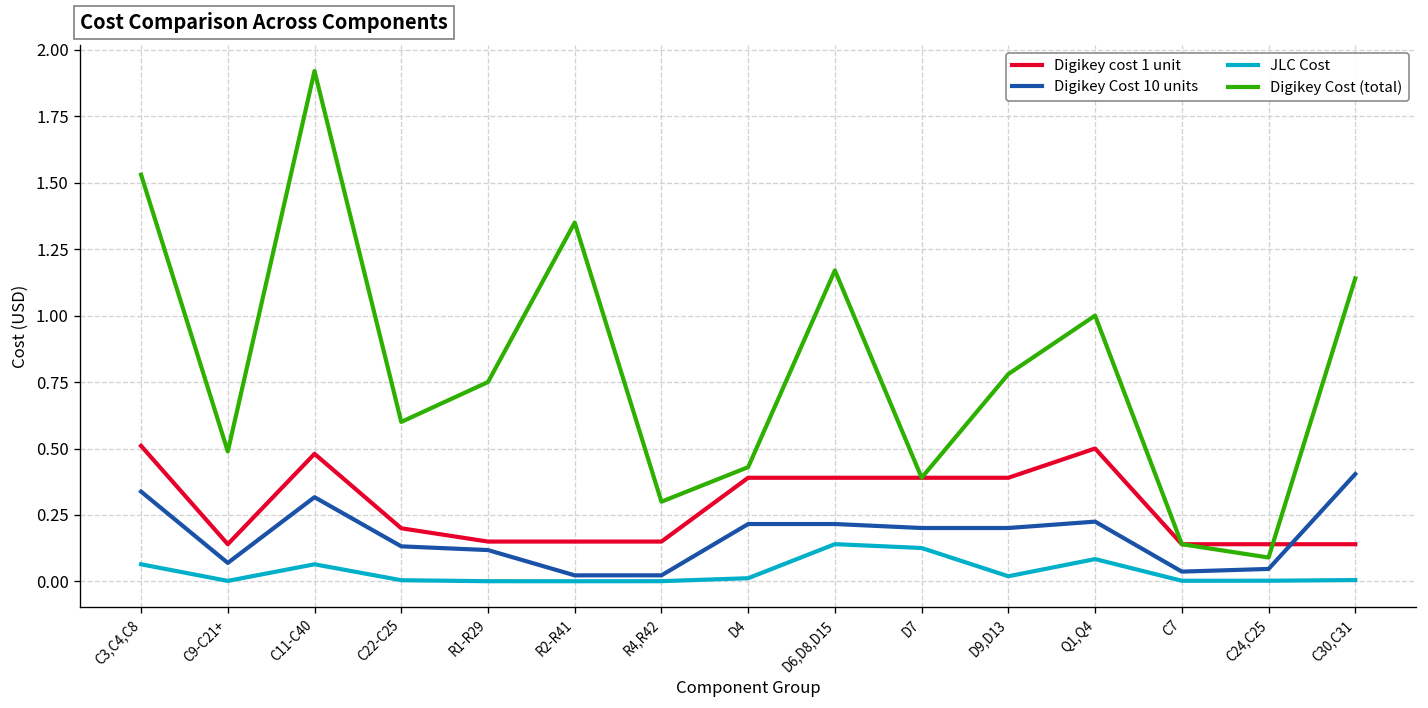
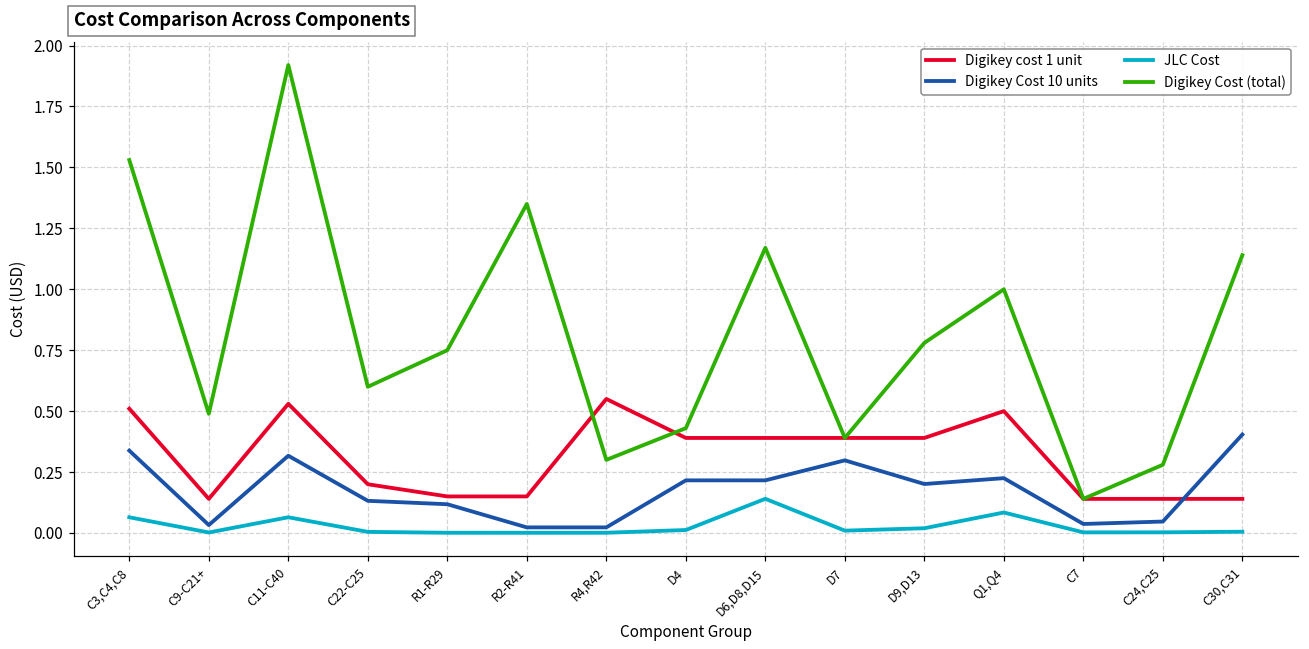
  {
    "Digikey cost 1 unit": {
      "C3,C4,C8": 0.51,
      "C9-C21+": 0.14,
-     "C11-C40": 0.48,
+     "C11-C40": 0.53,
      "C22-C25": 0.20,
      "R1-R29": 0.15,
      "R2-R41": 0.15,
-     "R4,R42": 0.15,
+     "R4,R42": 0.55,
      "D4": 0.39,
      "D6,D8,D15": 0.39,
      "D9,D13": 0.39,
      "Q1,Q4": 0.50,
      "C24,C25": 0.14,
      "C30,C31": 0.14
    },
    "Digikey Cost 10 units": {
      "C3,C4,C8": 0.34,
-     "C9-C21+": 0.07,
+     "C9-C21+": 0.03,
      "C11-C40": 0.32,
      "C22-C25": 0.13,
      "R1-R29": 0.12,
      "R2-R41": 0.02,
      "R4,R42": 0.02,
      "D4": 0.22,
      "D6,D8,D15": 0.22,
-     "D7": 0.20,
+     "D7": 0.30,
      "D9,D13": 0.20,
      "Q1,Q4": 0.23,
      "C7": 0.04,
      "C24,C25": 0.05,
      "C30,C31": 0.40
    },
    "JLC Cost": {
      "C3,C4,C8": 0.06,
      "C9-C21+": 0.00,
      "C11-C40": 0.06,
      "C22-C25": 0.00,
      "R1-R29": 0.00,
      "R2-R41": 0.00,
      "R4,R42": 0.00,
      "D4": 0.01,
      "D6,D8,D15": 0.14,
-     "D7": 0.13,
+     "D7": 0.01,
      "D9,D13": 0.02,
      "Q1,Q4": 0.08,
      "C7": 0.00,
      "C24,C25": 0.00,
      "C30,C31": 0.01
    },
    "Digikey Cost (total)": {
      "C3,C4,C8": 1.53,
      "C9-C21+": 0.49,
      "C11-C40": 1.92,
      "C22-C25": 0.60,
      "R1-R29": 0.75,
      "R2-R41": 1.35,
      "R4,R42": 0.30,
      "D4": 0.43,
      "D6,D8,D15": 1.17,
      "D9,D13": 0.78,
      "Q1,Q4": 1.00,
-     "C24,C25": 0.09,
+     "C24,C25": 0.28,
      "C30,C31": 1.14
    }
  }
